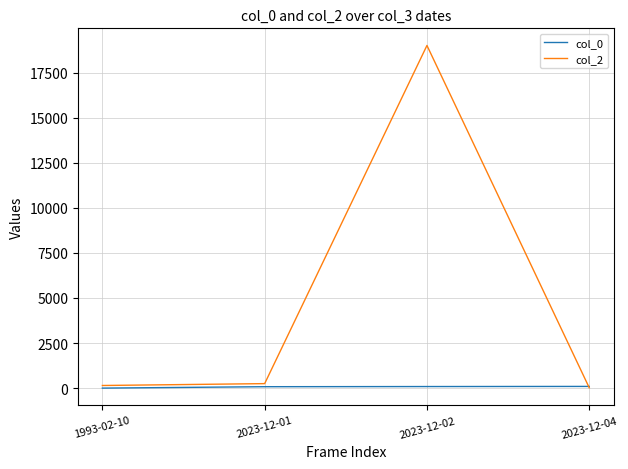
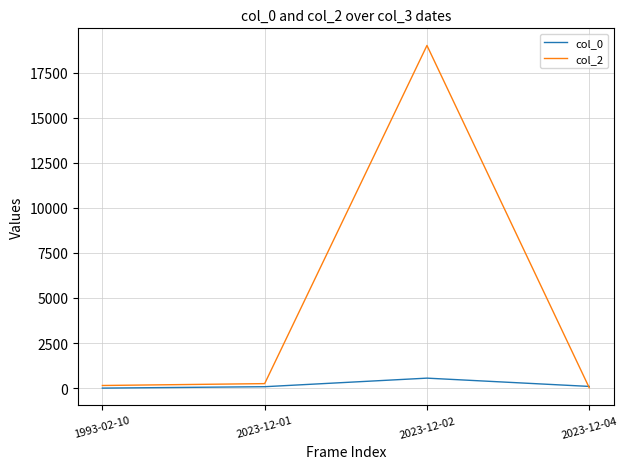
  {
    "col_0": {
      "1993-02-10": 0,
      "2023-12-01": 100,
-     "2023-12-02": 100
+     "2023-12-02": 600
    },
    "col_2": {
      "1993-02-10": 100,
      "2023-12-01": 300,
      "2023-12-02": 19000
    }
  }
